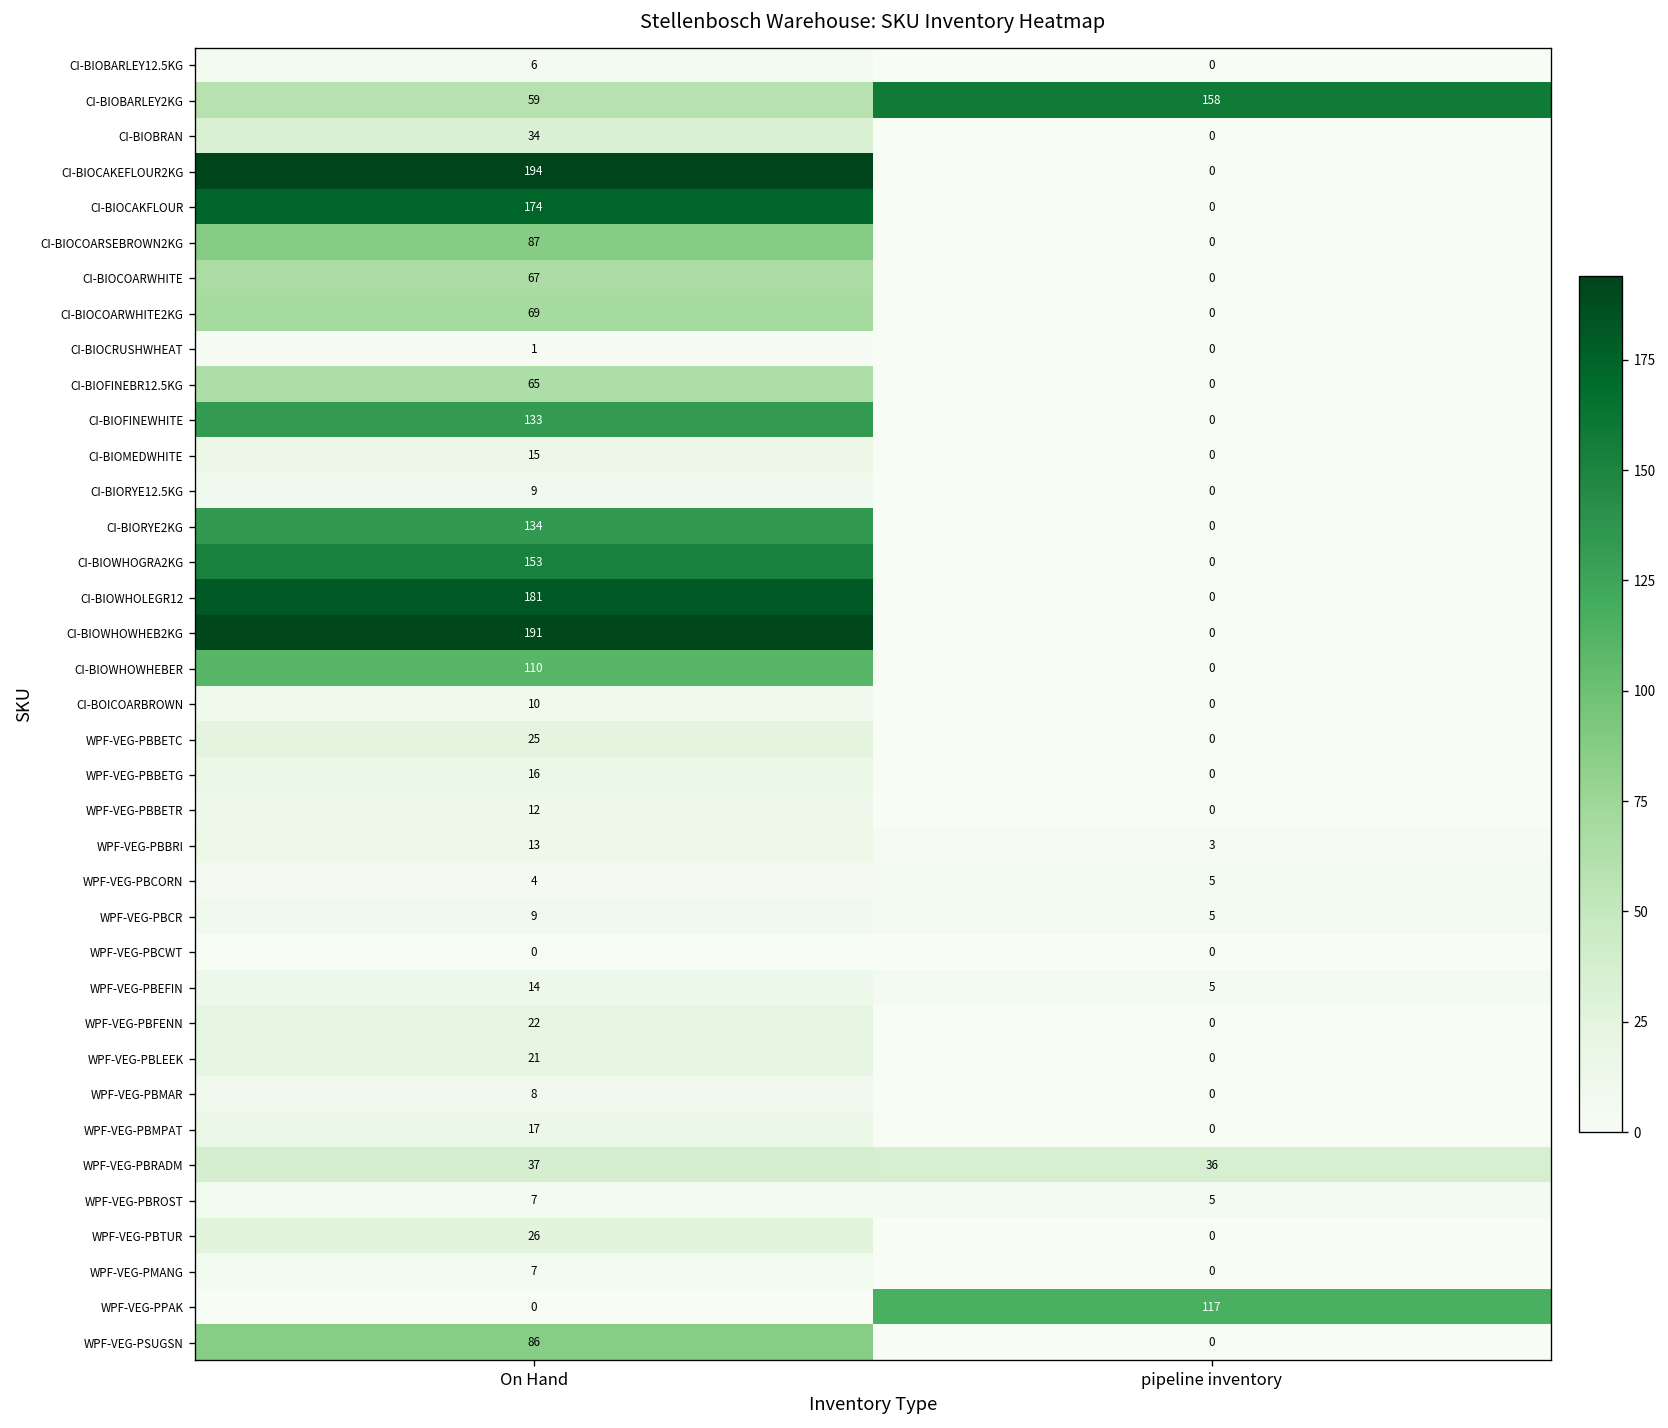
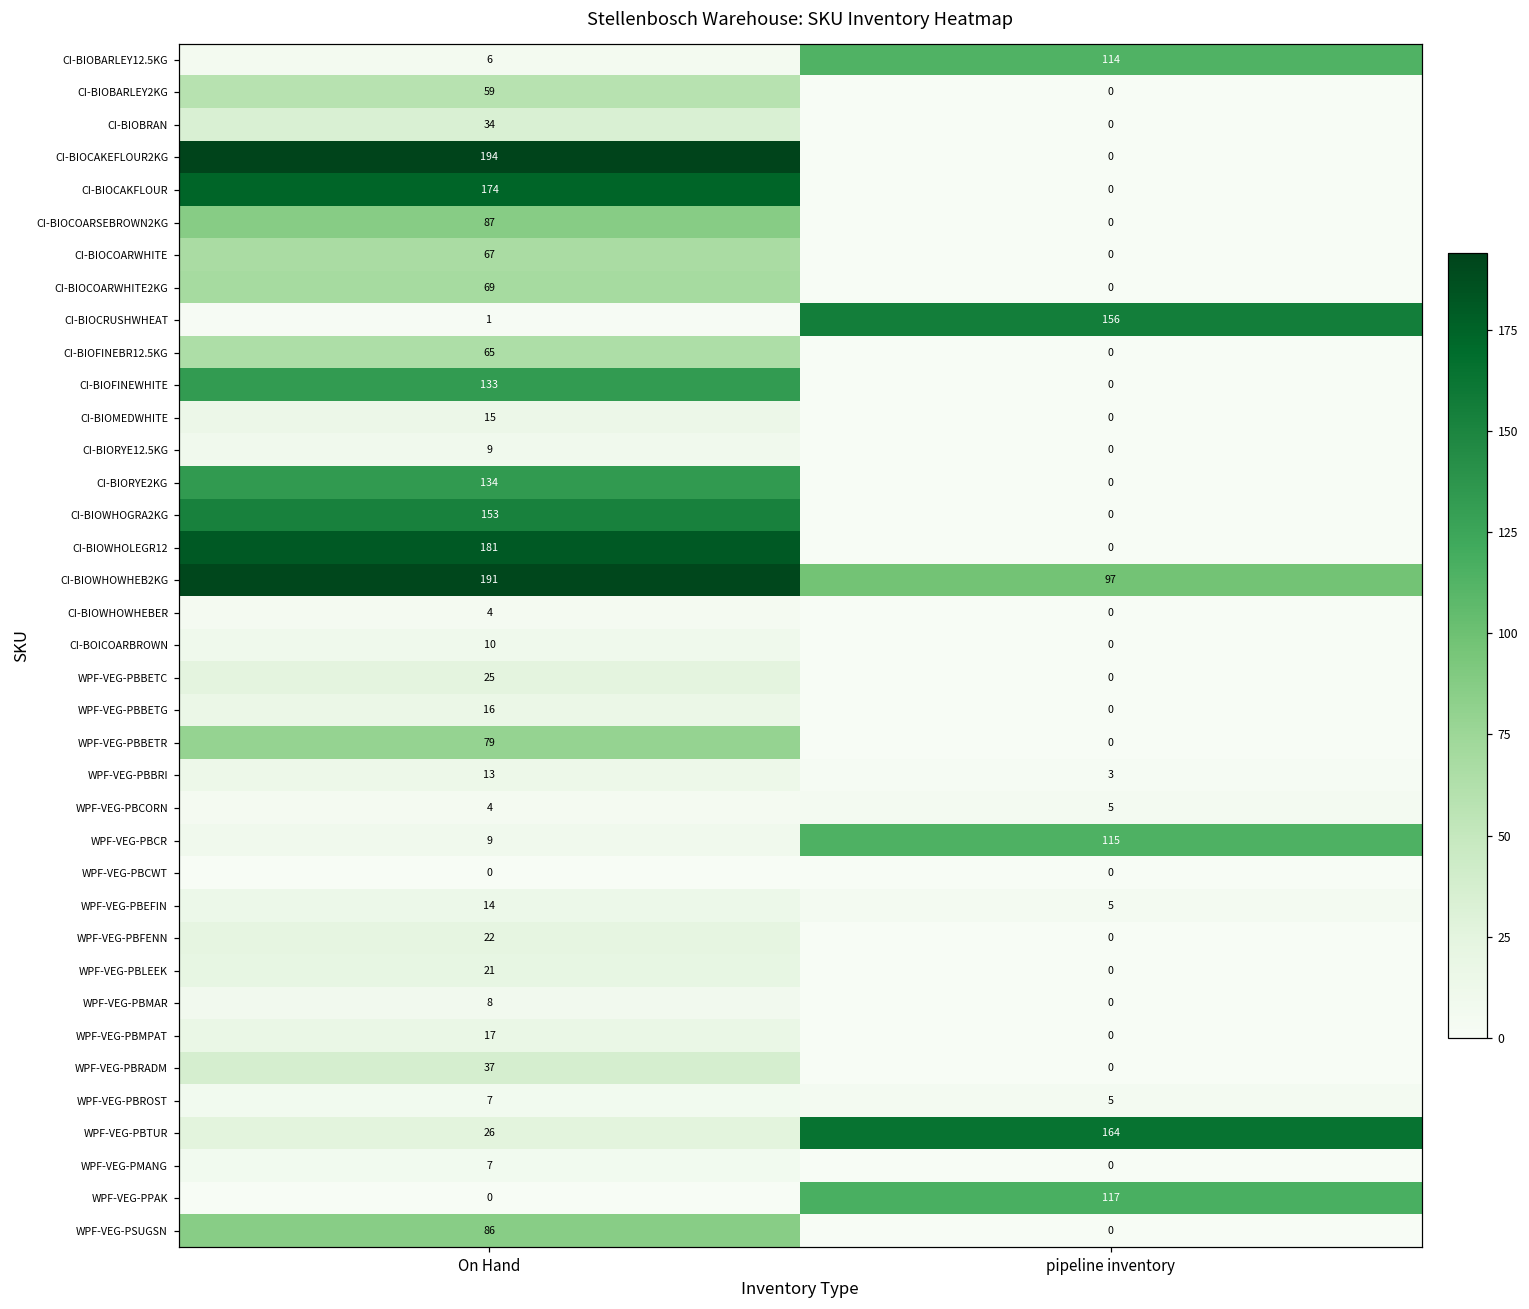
  {
    "CI-BIOBARLEY12.5KG": {
      "On Hand": 6,
-     "pipeline inventory": 0
+     "pipeline inventory": 114
    },
    "CI-BIOBARLEY2KG": {
      "On Hand": 59,
-     "pipeline inventory": 158
+     "pipeline inventory": 0
    },
    "CI-BIOBRAN": {
      "On Hand": 34,
      "pipeline inventory": 0
    },
    "CI-BIOCAKEFLOUR2KG": {
      "On Hand": 194,
      "pipeline inventory": 0
    },
    "CI-BIOCAKFLOUR": {
      "On Hand": 174,
      "pipeline inventory": 0
    },
    "CI-BIOCOARSEBROWN2KG": {
      "On Hand": 87,
      "pipeline inventory": 0
    },
    "CI-BIOCOARWHITE": {
      "On Hand": 67,
      "pipeline inventory": 0
    },
    "CI-BIOCOARWHITE2KG": {
      "On Hand": 69,
      "pipeline inventory": 0
    },
    "CI-BIOCRUSHWHEAT": {
      "On Hand": 1,
-     "pipeline inventory": 0
+     "pipeline inventory": 156
    },
    "CI-BIOFINEBR12.5KG": {
      "On Hand": 65,
      "pipeline inventory": 0
    },
    "CI-BIOFINEWHITE": {
      "On Hand": 133,
      "pipeline inventory": 0
    },
    "CI-BIOMEDWHITE": {
      "On Hand": 15,
      "pipeline inventory": 0
    },
    "CI-BIORYE12.5KG": {
      "On Hand": 9,
      "pipeline inventory": 0
    },
    "CI-BIORYE2KG": {
      "On Hand": 134,
      "pipeline inventory": 0
    },
    "CI-BIOWHOGRA2KG": {
      "On Hand": 153,
      "pipeline inventory": 0
    },
    "CI-BIOWHOLEGR12": {
      "On Hand": 181,
      "pipeline inventory": 0
    },
    "CI-BIOWHOWHEB2KG": {
      "On Hand": 191,
-     "pipeline inventory": 0
+     "pipeline inventory": 97
    },
    "CI-BIOWHOWHEBER": {
-     "On Hand": 110,
+     "On Hand": 4,
      "pipeline inventory": 0
    },
    "CI-BOICOARBROWN": {
      "On Hand": 10,
      "pipeline inventory": 0
    },
    "WPF-VEG-PBBETC": {
      "On Hand": 25,
      "pipeline inventory": 0
    },
    "WPF-VEG-PBBETG": {
      "On Hand": 16,
      "pipeline inventory": 0
    },
    "WPF-VEG-PBBETR": {
-     "On Hand": 12,
+     "On Hand": 79,
      "pipeline inventory": 0
    },
    "WPF-VEG-PBBRI": {
      "On Hand": 13,
      "pipeline inventory": 3
    },
    "WPF-VEG-PBCORN": {
      "On Hand": 4,
      "pipeline inventory": 5
    },
    "WPF-VEG-PBCR": {
      "On Hand": 9,
-     "pipeline inventory": 5
+     "pipeline inventory": 115
    },
    "WPF-VEG-PBCWT": {
      "On Hand": 0,
      "pipeline inventory": 0
    },
    "WPF-VEG-PBEFIN": {
      "On Hand": 14,
      "pipeline inventory": 5
    },
    "WPF-VEG-PBFENN": {
      "On Hand": 22,
      "pipeline inventory": 0
    },
    "WPF-VEG-PBLEEK": {
      "On Hand": 21,
      "pipeline inventory": 0
    },
    "WPF-VEG-PBMAR": {
      "On Hand": 8,
      "pipeline inventory": 0
    },
    "WPF-VEG-PBMPAT": {
      "On Hand": 17,
      "pipeline inventory": 0
    },
    "WPF-VEG-PBRADM": {
      "On Hand": 37,
-     "pipeline inventory": 36
+     "pipeline inventory": 0
    },
    "WPF-VEG-PBROST": {
      "On Hand": 7,
      "pipeline inventory": 5
    },
    "WPF-VEG-PBTUR": {
      "On Hand": 26,
-     "pipeline inventory": 0
+     "pipeline inventory": 164
    },
    "WPF-VEG-PMANG": {
      "On Hand": 7,
      "pipeline inventory": 0
    },
    "WPF-VEG-PPAK": {
      "On Hand": 0,
      "pipeline inventory": 117
    },
    "WPF-VEG-PSUGSN": {
      "On Hand": 86,
      "pipeline inventory": 0
    }
  }
